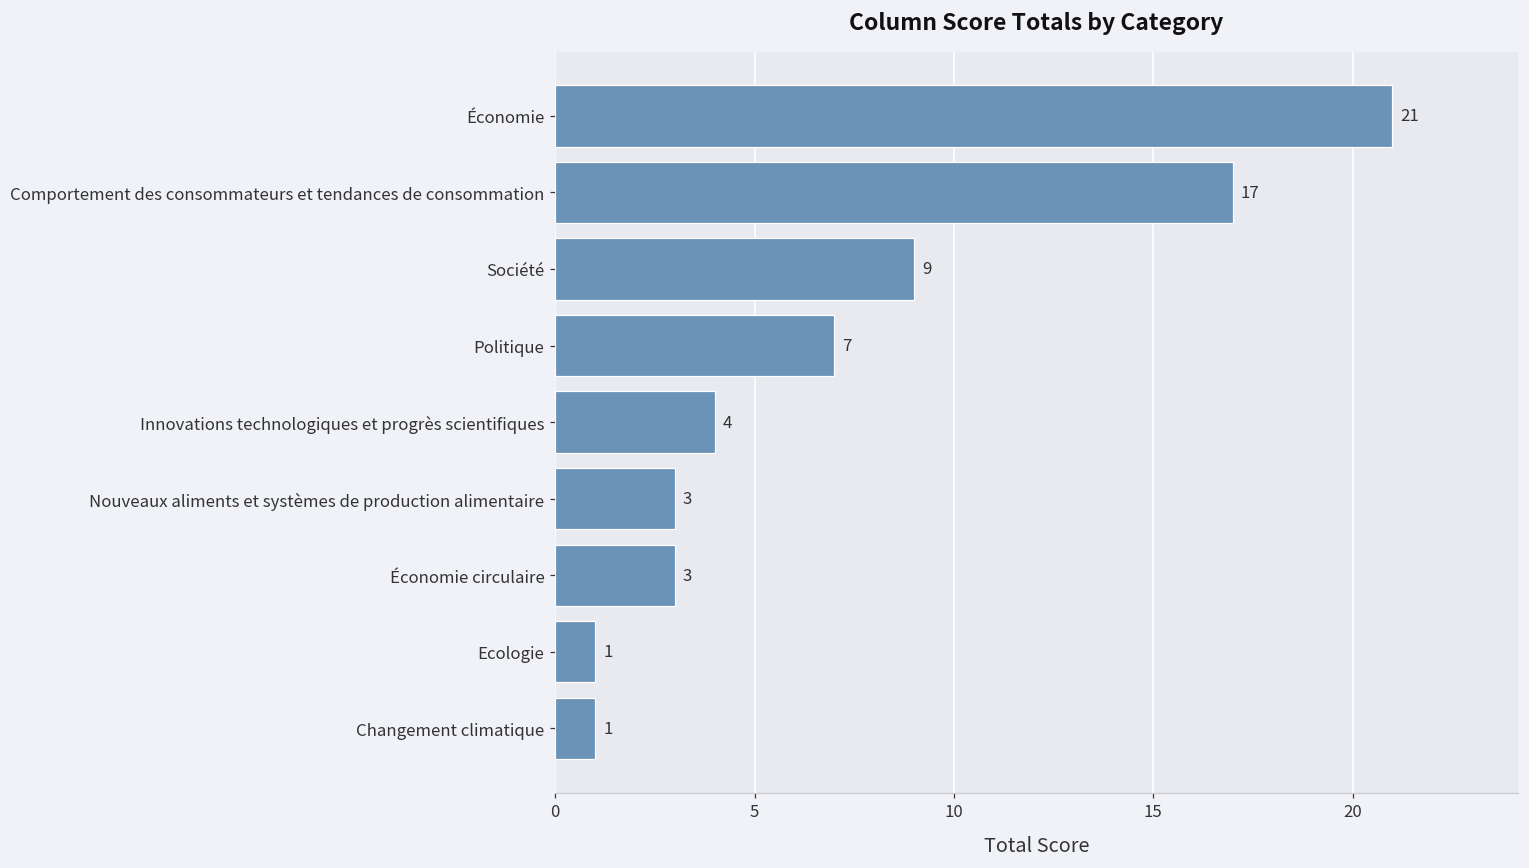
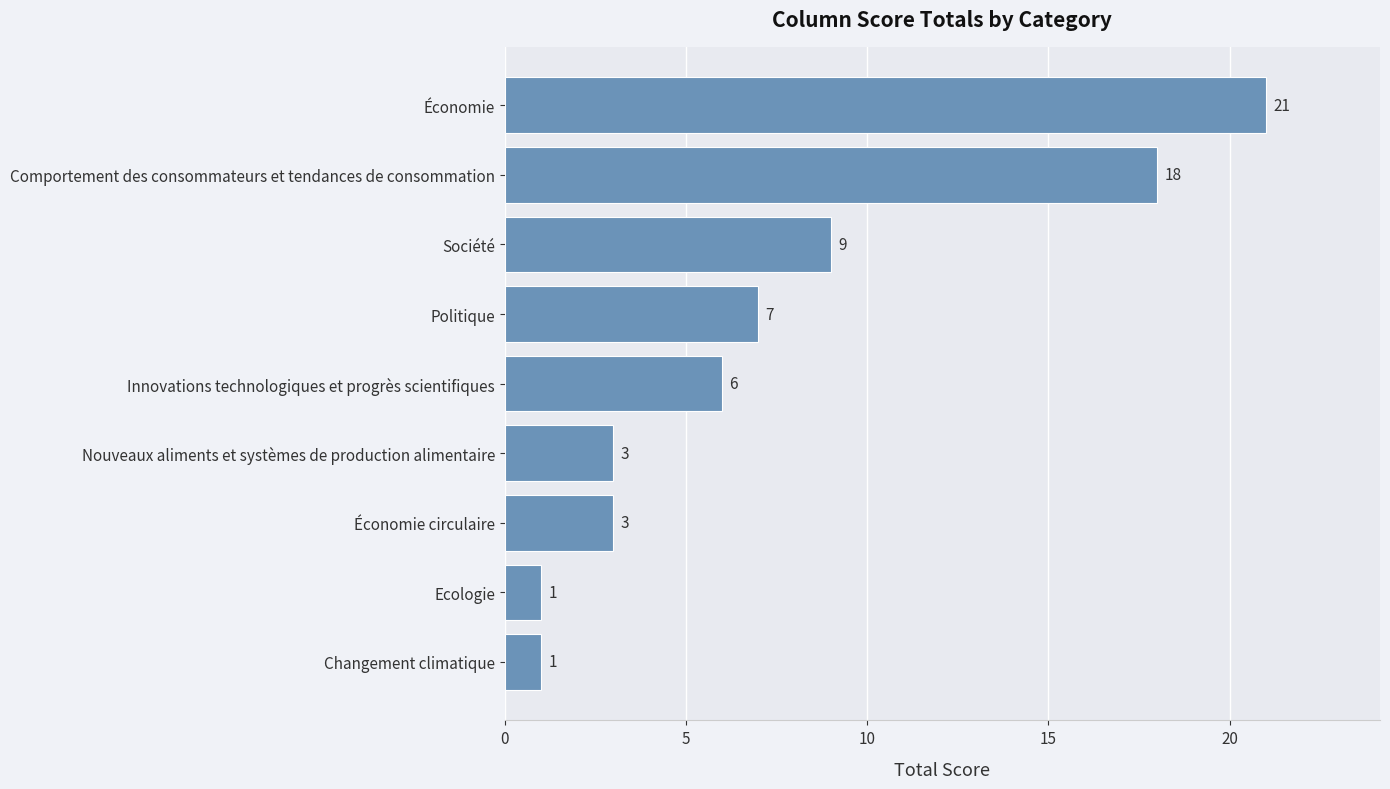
  {
    "Économie": 21,
-   "Comportement des consommateurs et tendances de consommation": 17,
+   "Comportement des consommateurs et tendances de consommation": 18,
    "Société": 9,
    "Politique": 7,
-   "Innovations technologiques et progrès scientifiques": 4,
+   "Innovations technologiques et progrès scientifiques": 6,
    "Nouveaux aliments et systèmes de production alimentaire": 3,
    "Économie circulaire": 3,
    "Ecologie": 1,
    "Changement climatique": 1
  }
